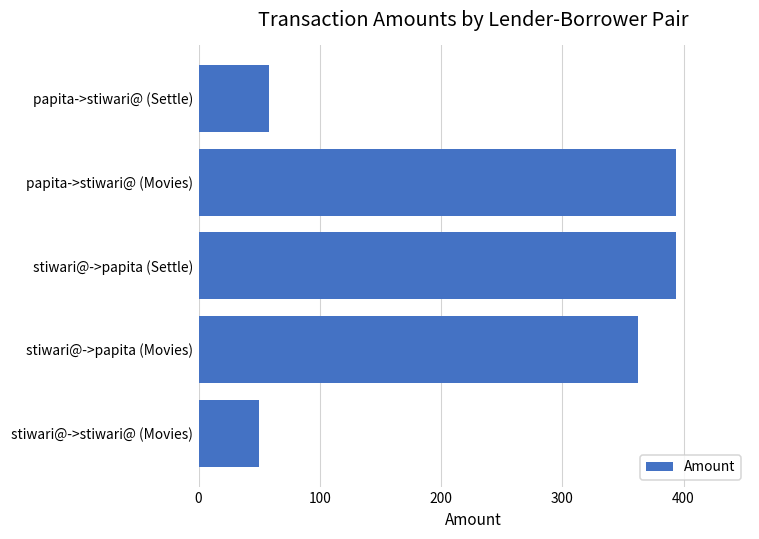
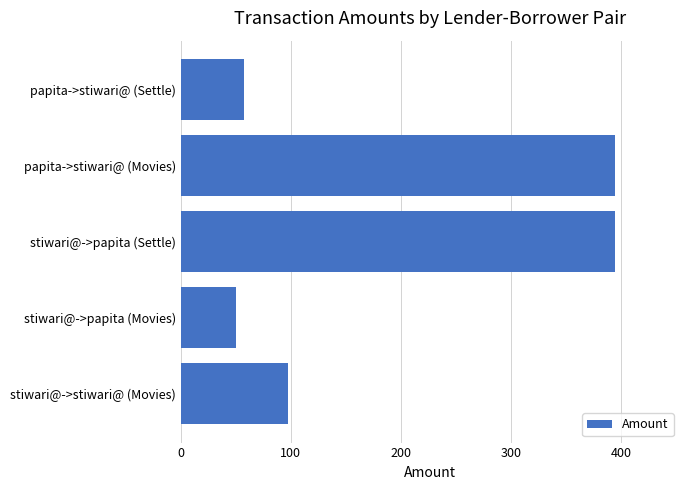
  {
    "papita->stiwari@ (Settle)": 58,
    "papita->stiwari@ (Movies)": 394,
    "stiwari@->papita (Settle)": 394,
-   "stiwari@->papita (Movies)": 363,
-   "stiwari@->stiwari@ (Movies)": 50
+   "stiwari@->papita (Movies)": 50,
+   "stiwari@->stiwari@ (Movies)": 98
  }
